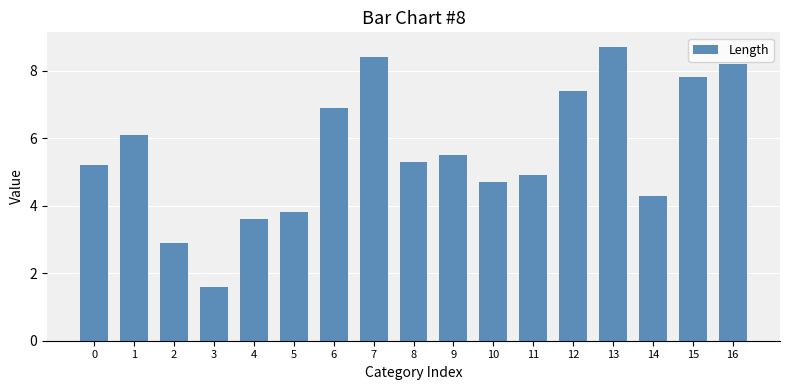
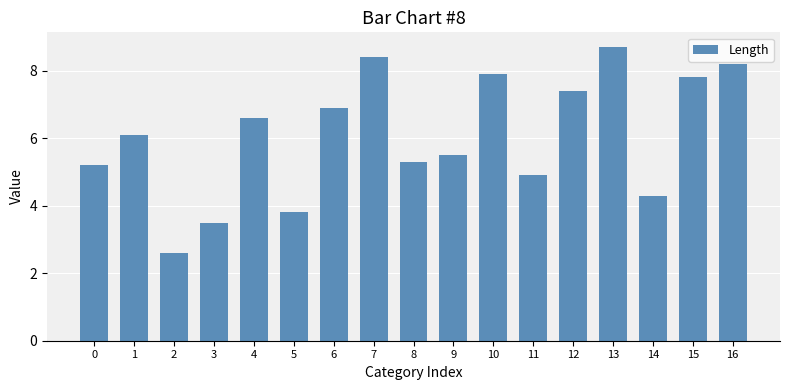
  {
    "0": 5.2,
    "1": 6.1,
-   "2": 2.9,
-   "3": 1.6,
-   "4": 3.6,
+   "2": 2.6,
+   "3": 3.5,
+   "4": 6.6,
    "5": 3.8,
    "6": 6.9,
    "7": 8.4,
    "8": 5.3,
    "9": 5.5,
-   "10": 4.7,
+   "10": 7.9,
    "11": 4.9,
    "12": 7.4,
    "13": 8.7,
    "14": 4.3,
    "15": 7.8,
    "16": 8.2
  }
